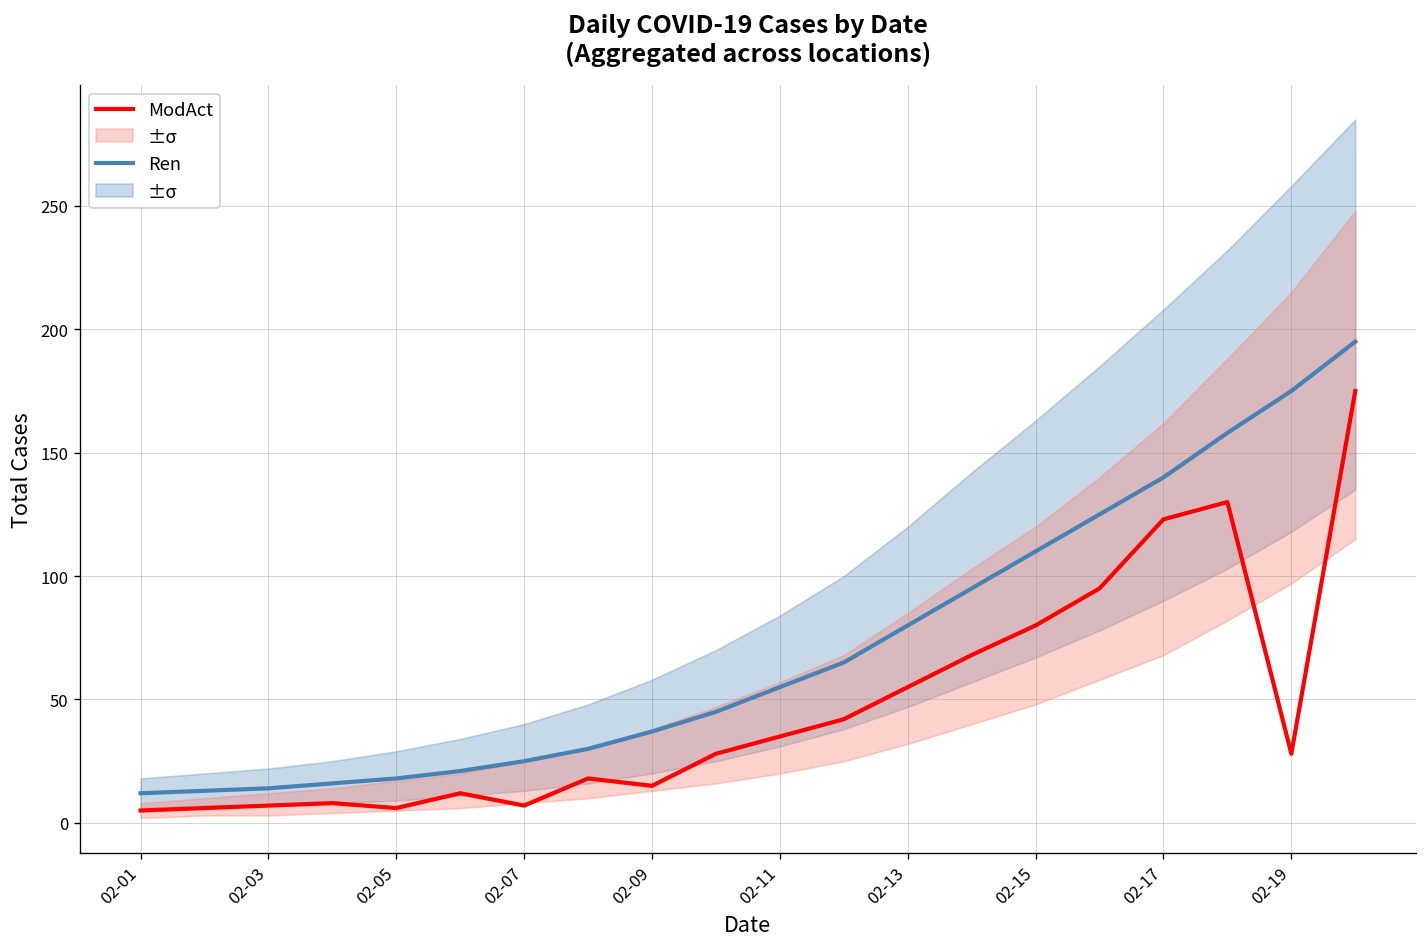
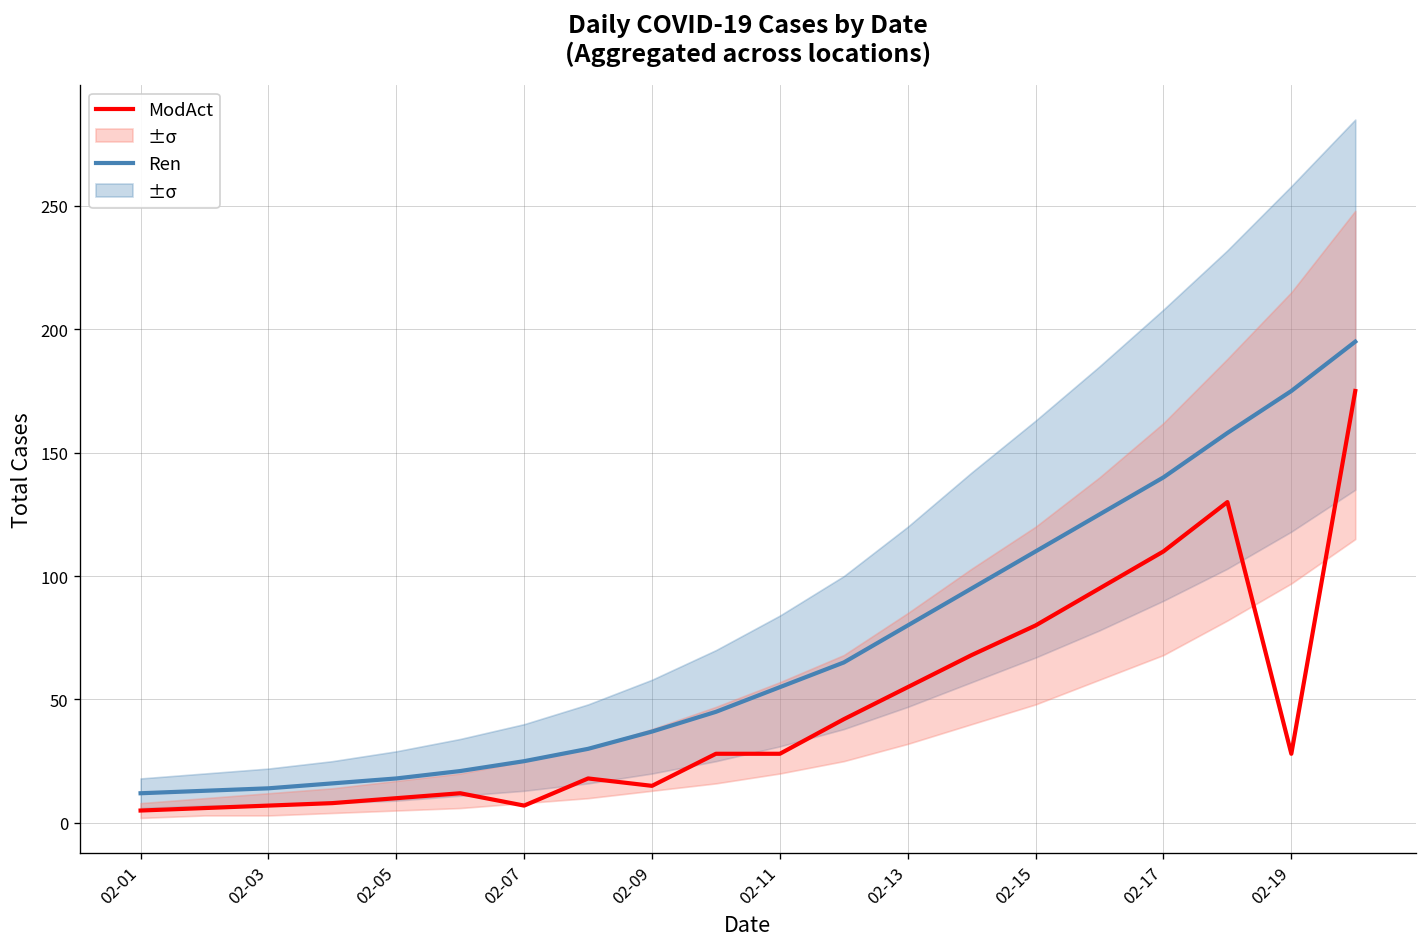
  {
    "ModAct": {
      "02-01": 5,
      "02-03": 7,
-     "02-05": 6,
+     "02-05": 10,
      "02-07": 7,
      "02-09": 15,
-     "02-11": 35,
+     "02-11": 28,
      "02-13": 55,
      "02-15": 80,
-     "02-17": 123,
+     "02-17": 110,
      "02-19": 28
    }
  }
